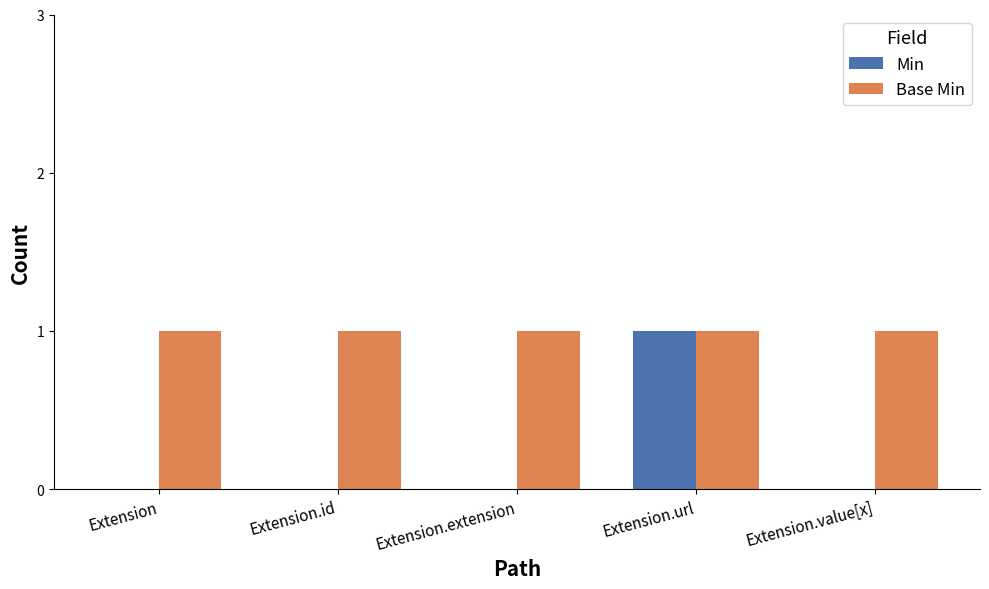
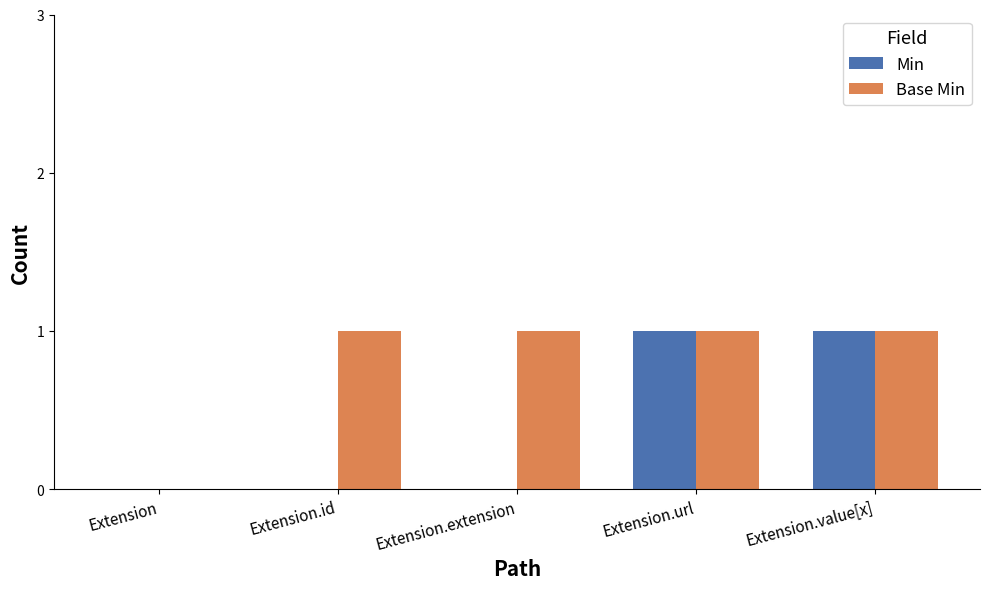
  {
    "Min": {
      "Extension": 0,
      "Extension.id": 0,
      "Extension.extension": 0,
      "Extension.url": 1,
-     "Extension.value[x]": 0
+     "Extension.value[x]": 1
    },
    "Base Min": {
-     "Extension": 1,
+     "Extension": 0,
      "Extension.id": 1,
      "Extension.extension": 1,
      "Extension.url": 1,
      "Extension.value[x]": 1
    }
  }
